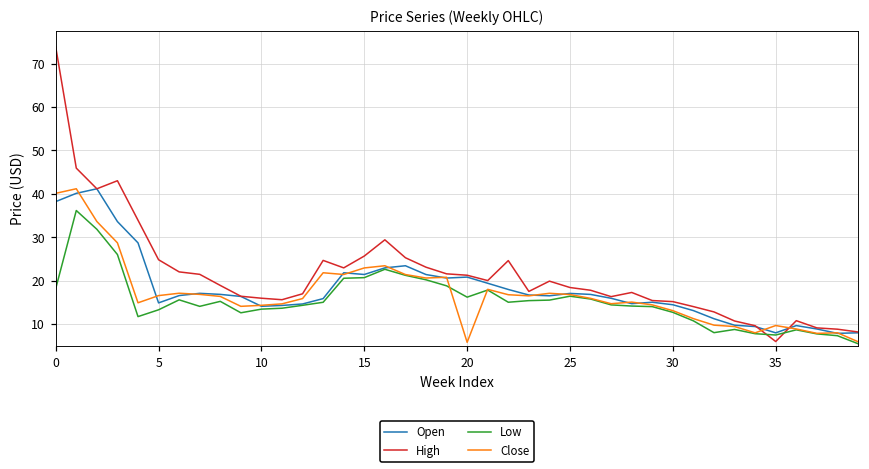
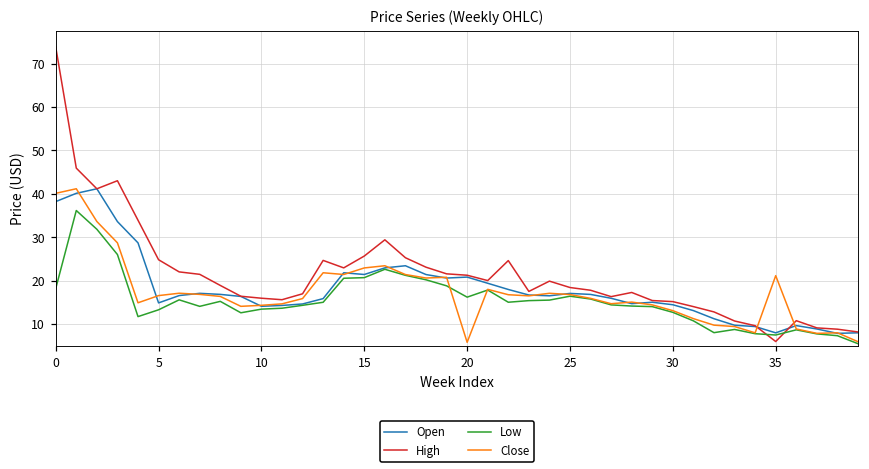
  {
    "Open": {
      "0": 38,
      "5": 15,
      "15": 21,
      "30": 14
    },
    "High": {
      "0": 74,
      "5": 25,
      "10": 16,
      "15": 26,
      "25": 18,
      "30": 15,
      "35": 6
    },
    "Low": {
      "0": 18,
      "5": 13,
      "10": 13,
      "15": 21,
      "20": 16
    },
    "Close": {
      "0": 40,
      "5": 17,
      "15": 23,
      "20": 6,
-     "35": 10
+     "35": 21
    }
  }
